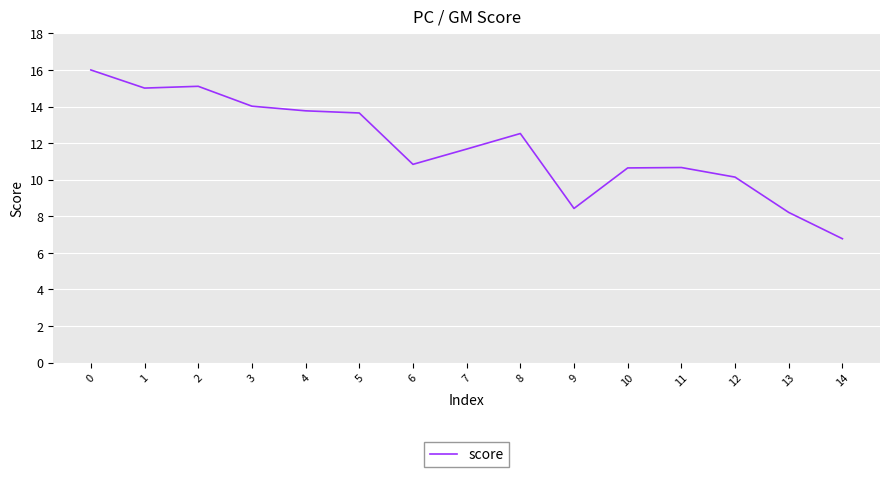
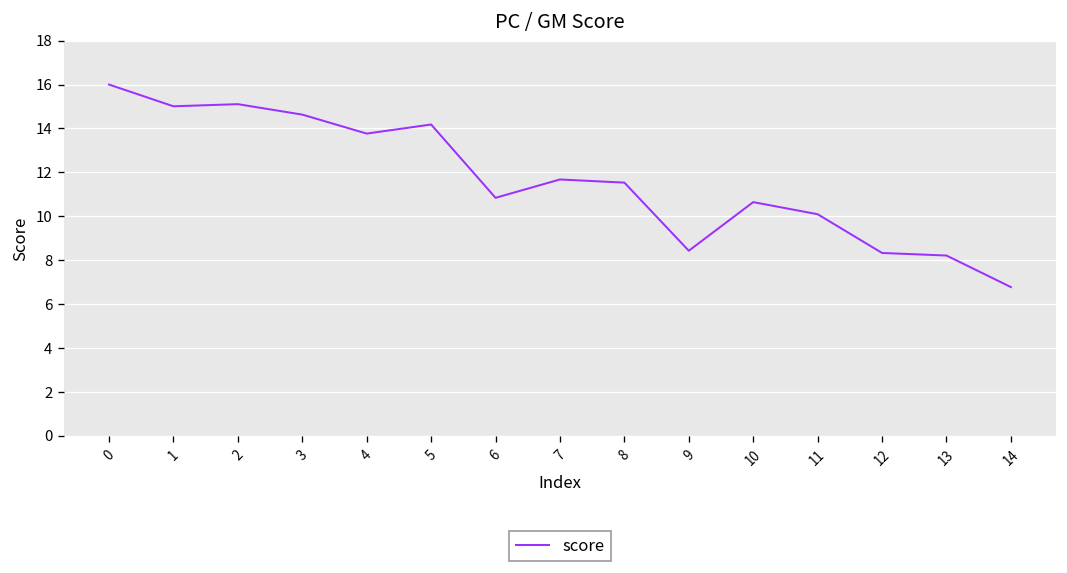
  {
    "0": 16.0,
    "1": 15.0,
    "2": 15.1,
-   "3": 14.0,
+   "3": 14.6,
    "4": 13.8,
-   "5": 13.6,
+   "5": 14.2,
    "6": 10.8,
    "7": 11.7,
-   "8": 12.5,
+   "8": 11.5,
    "9": 8.4,
    "10": 10.6,
-   "11": 10.7,
-   "12": 10.1,
+   "11": 10.1,
+   "12": 8.3,
    "13": 8.2,
    "14": 6.8
  }
